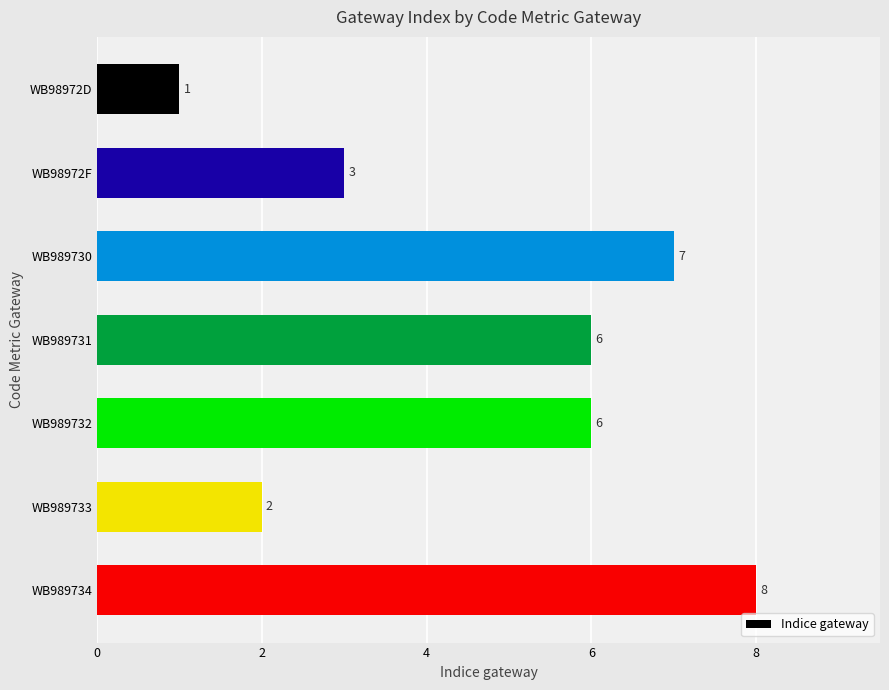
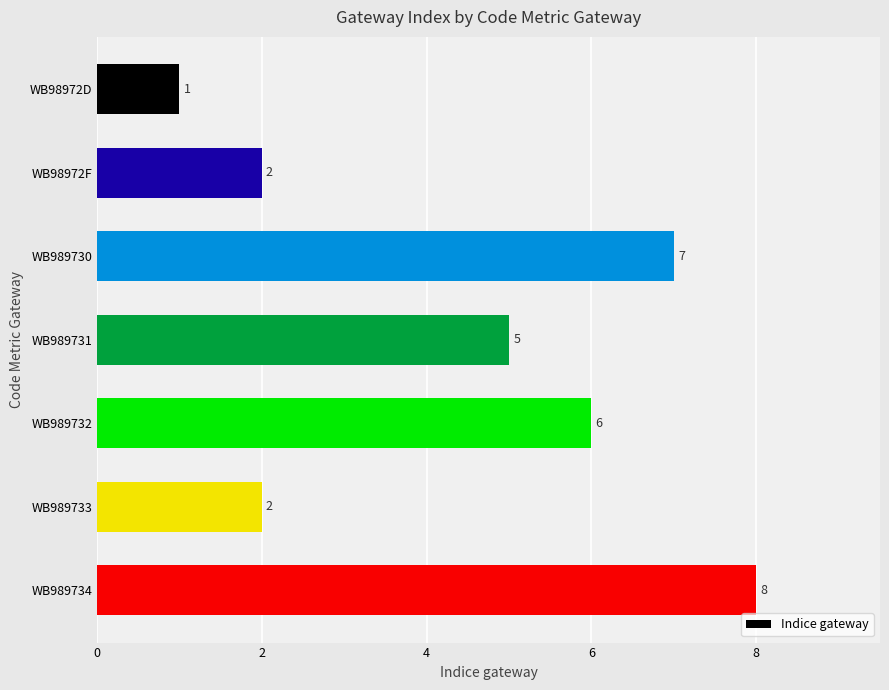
  {
    "WB98972D": 1,
-   "WB98972F": 3,
+   "WB98972F": 2,
    "WB989730": 7,
-   "WB989731": 6,
+   "WB989731": 5,
    "WB989732": 6,
    "WB989733": 2,
    "WB989734": 8
  }
